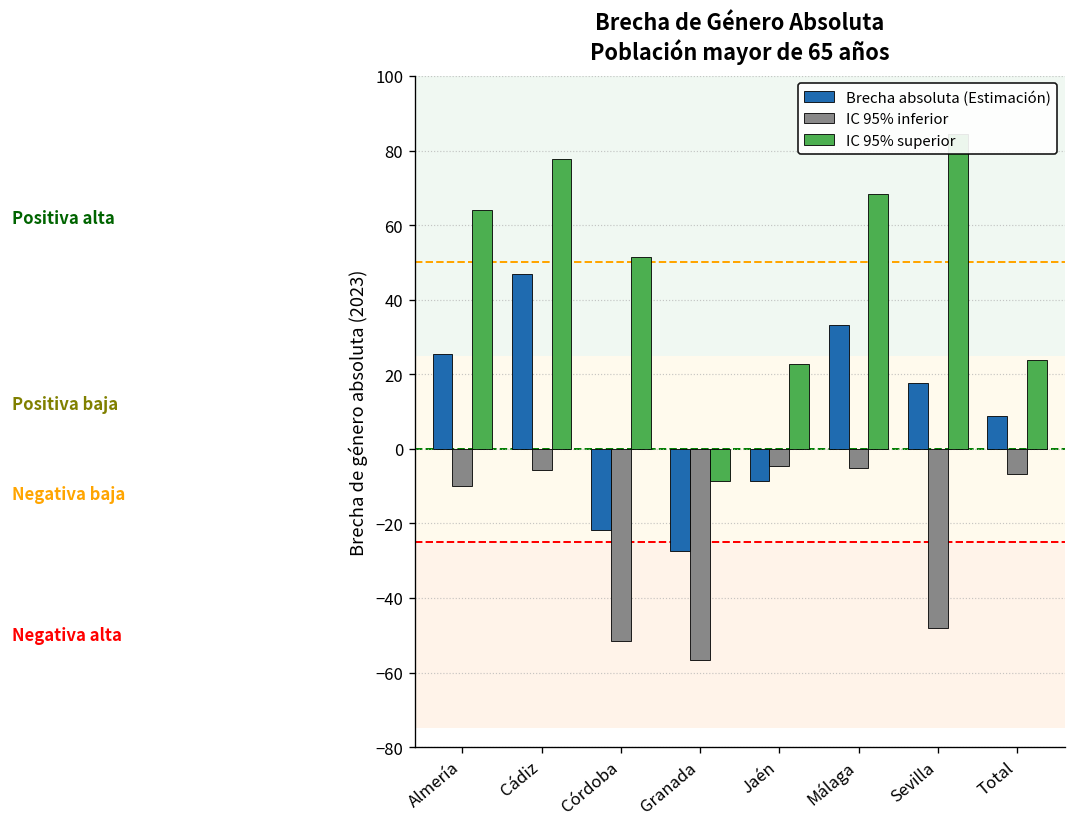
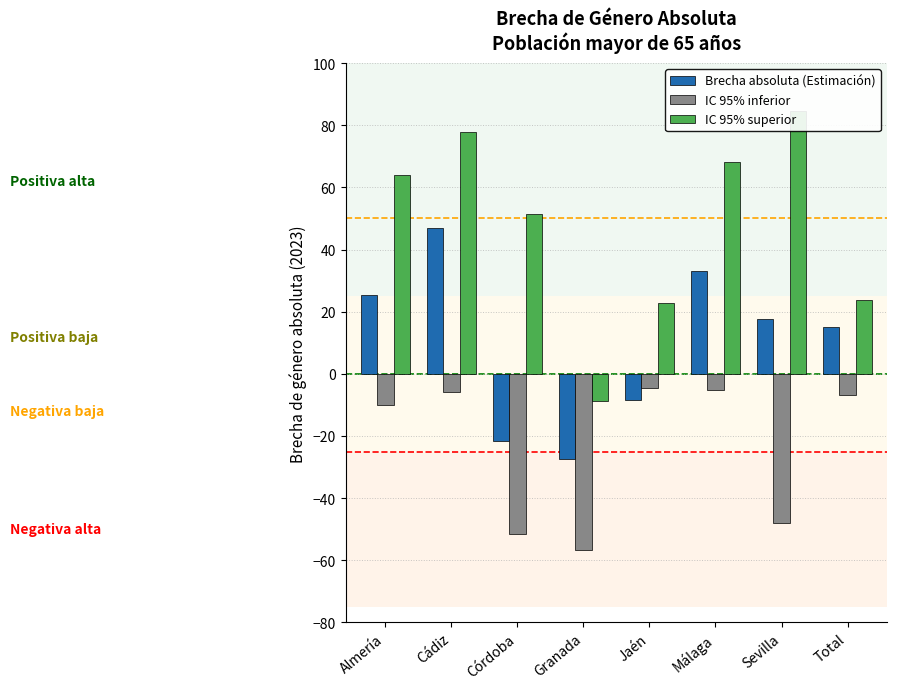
  {
    "Brecha absoluta (Estimación)": {
      "Almería": 25,
      "Cádiz": 47,
      "Córdoba": -22,
      "Granada": -27,
      "Jaén": -9,
      "Málaga": 33,
      "Sevilla": 18,
-     "Total": 9
+     "Total": 15
    },
    "IC 95% inferior": {
      "Almería": -10,
      "Cádiz": -6,
      "Córdoba": -52,
      "Granada": -57,
      "Jaén": -5,
      "Málaga": -5,
      "Sevilla": -48,
      "Total": -7
    },
    "IC 95% superior": {
      "Almería": 64,
      "Cádiz": 78,
      "Córdoba": 51,
      "Granada": -9,
      "Jaén": 23,
      "Málaga": 68,
      "Total": 24
    }
  }
